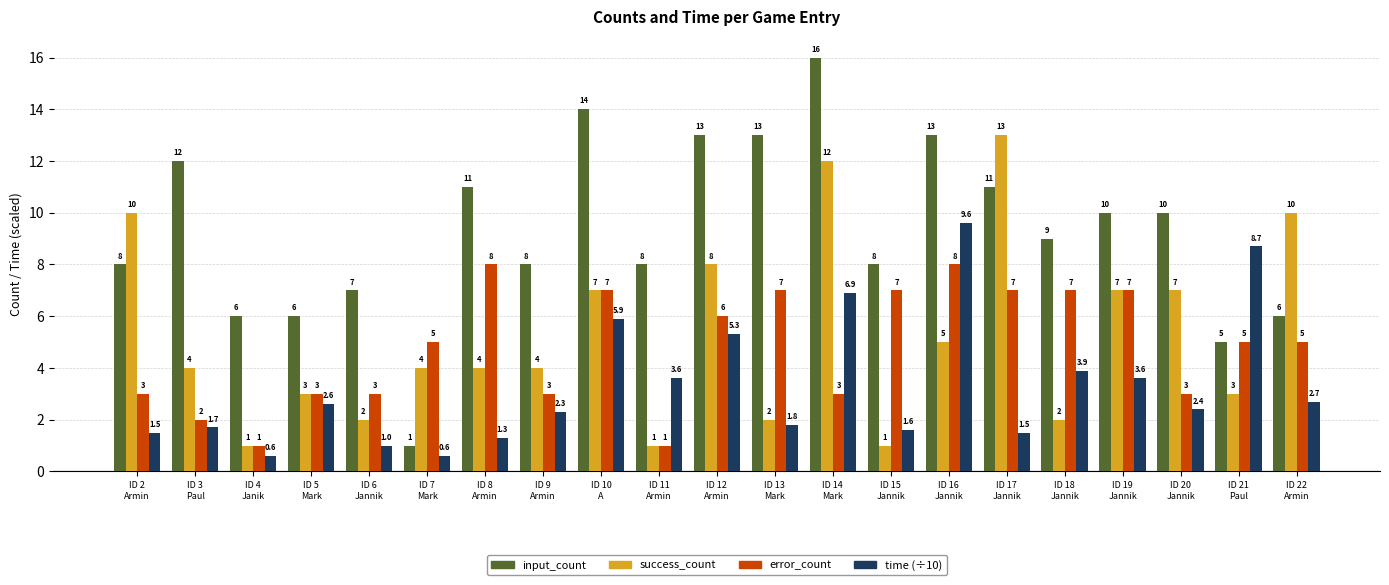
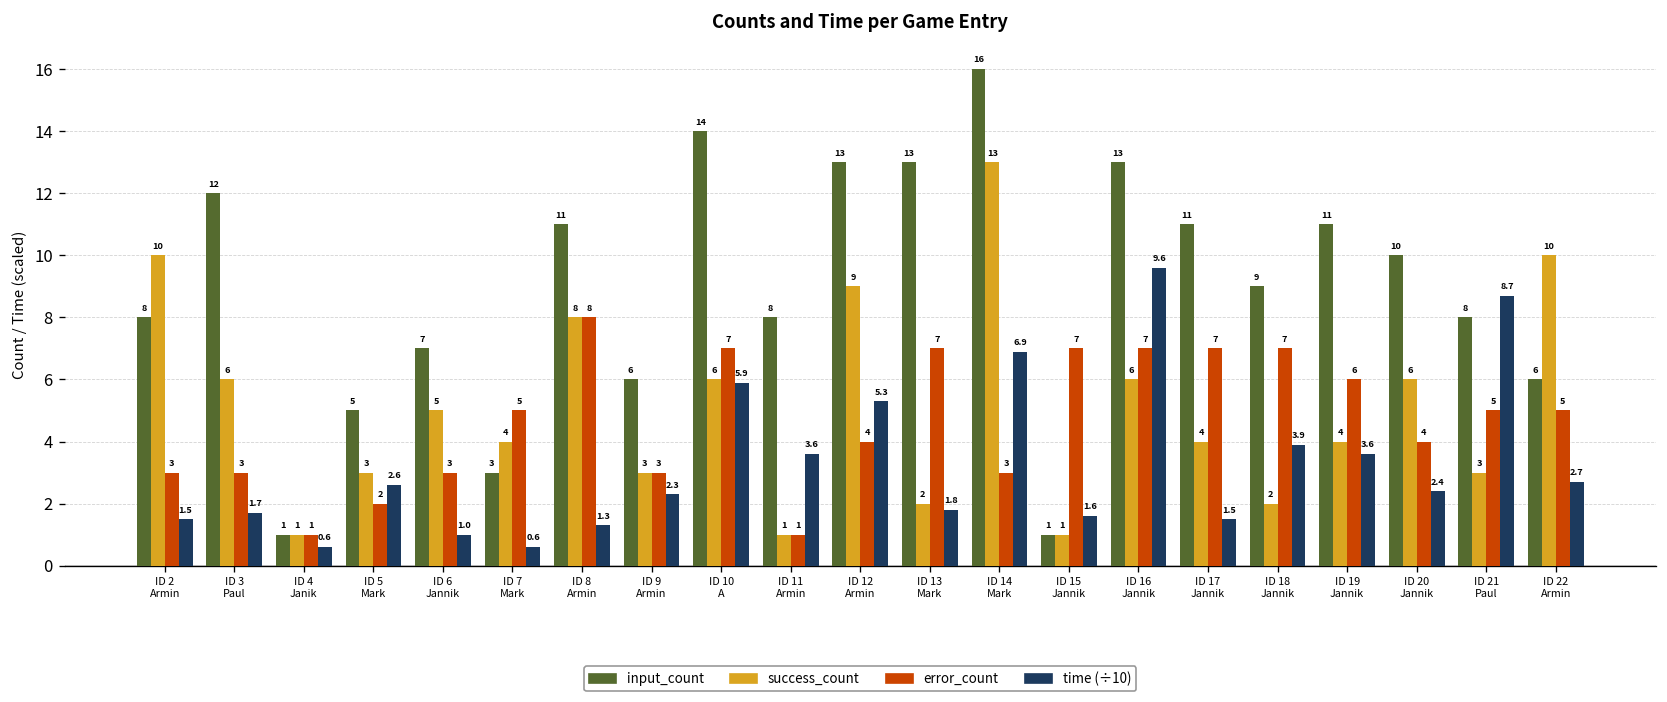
  {
    "input_count": {
      "ID 2 Armin": 8,
      "ID 3 Paul": 12,
-     "ID 4 Janik": 6,
-     "ID 5 Mark": 6,
+     "ID 4 Janik": 1,
+     "ID 5 Mark": 5,
      "ID 6 Jannik": 7,
-     "ID 7 Mark": 1,
+     "ID 7 Mark": 3,
      "ID 8 Armin": 11,
-     "ID 9 Armin": 8,
+     "ID 9 Armin": 6,
      "ID 10 A": 14,
      "ID 11 Armin": 8,
      "ID 12 Armin": 13,
      "ID 13 Mark": 13,
      "ID 14 Mark": 16,
-     "ID 15 Jannik": 8,
+     "ID 15 Jannik": 1,
      "ID 16 Jannik": 13,
      "ID 17 Jannik": 11,
      "ID 18 Jannik": 9,
-     "ID 19 Jannik": 10,
+     "ID 19 Jannik": 11,
      "ID 20 Jannik": 10,
-     "ID 21 Paul": 5,
+     "ID 21 Paul": 8,
      "ID 22 Armin": 6
    },
    "success_count": {
      "ID 2 Armin": 10,
-     "ID 3 Paul": 4,
+     "ID 3 Paul": 6,
      "ID 4 Janik": 1,
      "ID 5 Mark": 3,
-     "ID 6 Jannik": 2,
+     "ID 6 Jannik": 5,
      "ID 7 Mark": 4,
-     "ID 8 Armin": 4,
-     "ID 9 Armin": 4,
-     "ID 10 A": 7,
+     "ID 8 Armin": 8,
+     "ID 9 Armin": 3,
+     "ID 10 A": 6,
      "ID 11 Armin": 1,
-     "ID 12 Armin": 8,
+     "ID 12 Armin": 9,
      "ID 13 Mark": 2,
-     "ID 14 Mark": 12,
+     "ID 14 Mark": 13,
      "ID 15 Jannik": 1,
-     "ID 16 Jannik": 5,
-     "ID 17 Jannik": 13,
+     "ID 16 Jannik": 6,
+     "ID 17 Jannik": 4,
      "ID 18 Jannik": 2,
-     "ID 19 Jannik": 7,
-     "ID 20 Jannik": 7,
+     "ID 19 Jannik": 4,
+     "ID 20 Jannik": 6,
      "ID 21 Paul": 3,
      "ID 22 Armin": 10
    },
    "error_count": {
      "ID 2 Armin": 3,
-     "ID 3 Paul": 2,
+     "ID 3 Paul": 3,
      "ID 4 Janik": 1,
-     "ID 5 Mark": 3,
+     "ID 5 Mark": 2,
      "ID 6 Jannik": 3,
      "ID 7 Mark": 5,
      "ID 8 Armin": 8,
      "ID 9 Armin": 3,
      "ID 10 A": 7,
      "ID 11 Armin": 1,
-     "ID 12 Armin": 6,
+     "ID 12 Armin": 4,
      "ID 13 Mark": 7,
      "ID 14 Mark": 3,
      "ID 15 Jannik": 7,
-     "ID 16 Jannik": 8,
+     "ID 16 Jannik": 7,
      "ID 17 Jannik": 7,
      "ID 18 Jannik": 7,
-     "ID 19 Jannik": 7,
-     "ID 20 Jannik": 3,
+     "ID 19 Jannik": 6,
+     "ID 20 Jannik": 4,
      "ID 21 Paul": 5,
      "ID 22 Armin": 5
    },
    "time (÷10)": {
      "ID 2 Armin": 1.5,
      "ID 3 Paul": 1.7,
      "ID 4 Janik": 0.6,
      "ID 5 Mark": 2.6,
      "ID 6 Jannik": 1.0,
      "ID 7 Mark": 0.6,
      "ID 8 Armin": 1.3,
      "ID 9 Armin": 2.3,
      "ID 10 A": 5.9,
      "ID 11 Armin": 3.6,
      "ID 12 Armin": 5.3,
      "ID 13 Mark": 1.8,
      "ID 14 Mark": 6.9,
      "ID 15 Jannik": 1.6,
      "ID 16 Jannik": 9.6,
      "ID 17 Jannik": 1.5,
      "ID 18 Jannik": 3.9,
      "ID 19 Jannik": 3.6,
      "ID 20 Jannik": 2.4,
      "ID 21 Paul": 8.7,
      "ID 22 Armin": 2.7
    }
  }
